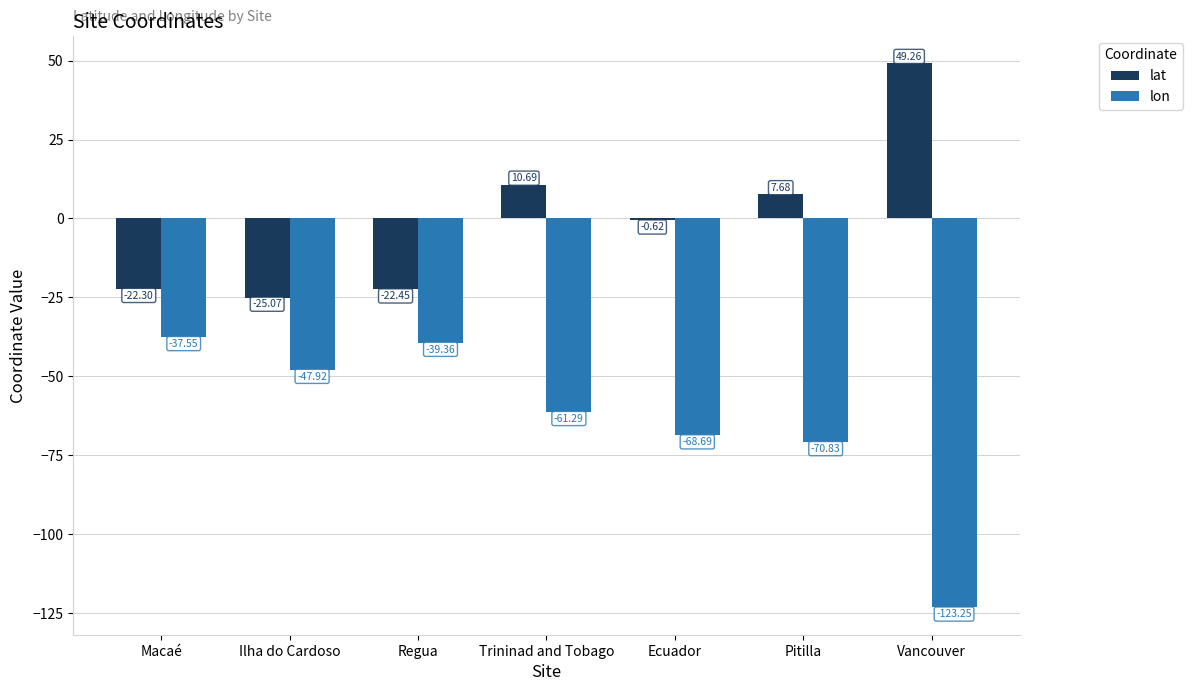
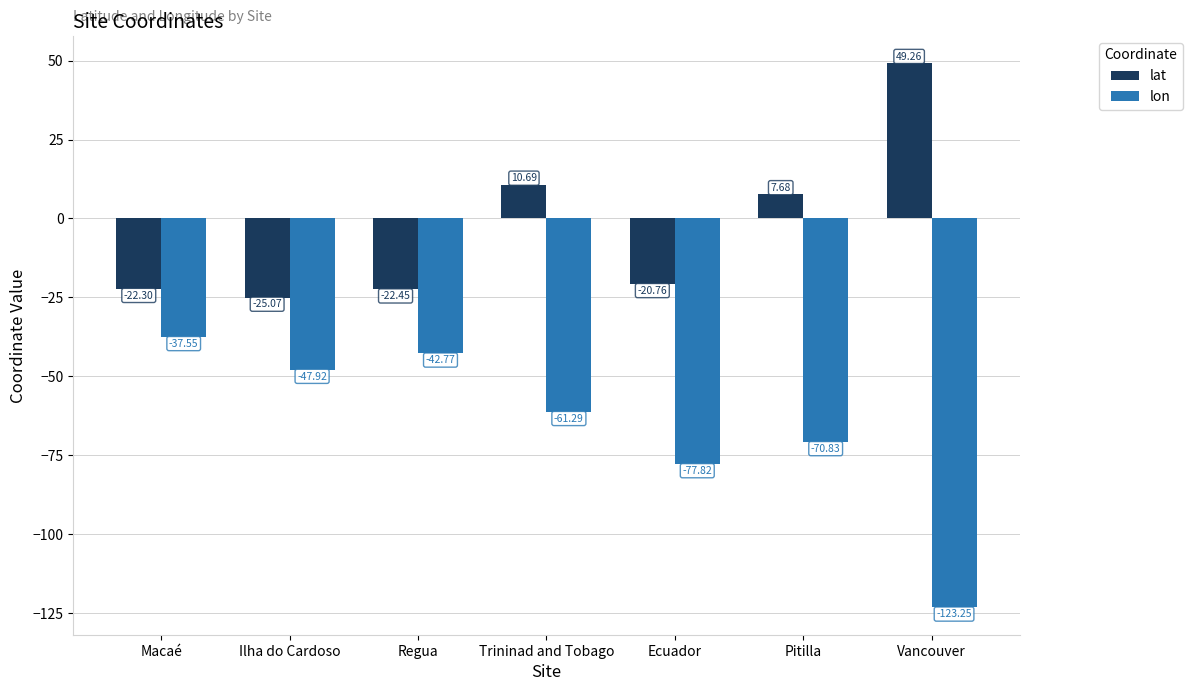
  {
    "lat": {
-     "Ecuador": -0.62
+     "Ecuador": -20.76
    },
    "lon": {
-     "Regua": -39.36,
-     "Ecuador": -68.69
+     "Regua": -42.77,
+     "Ecuador": -77.82
    }
  }
